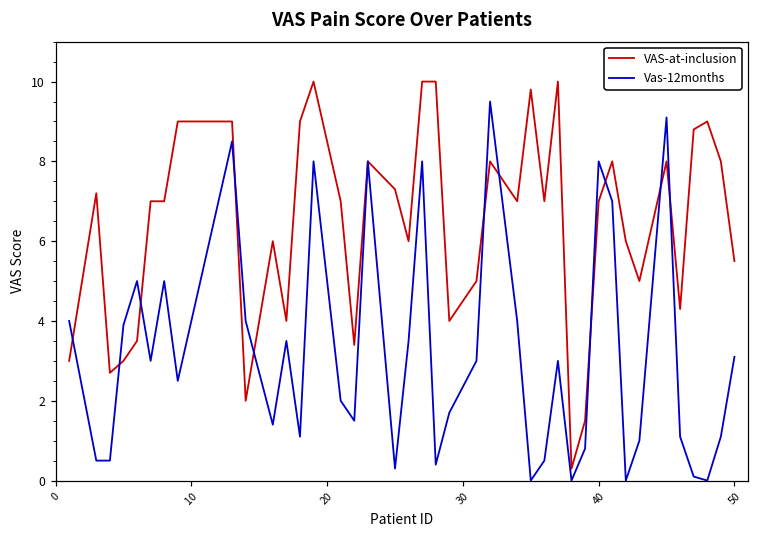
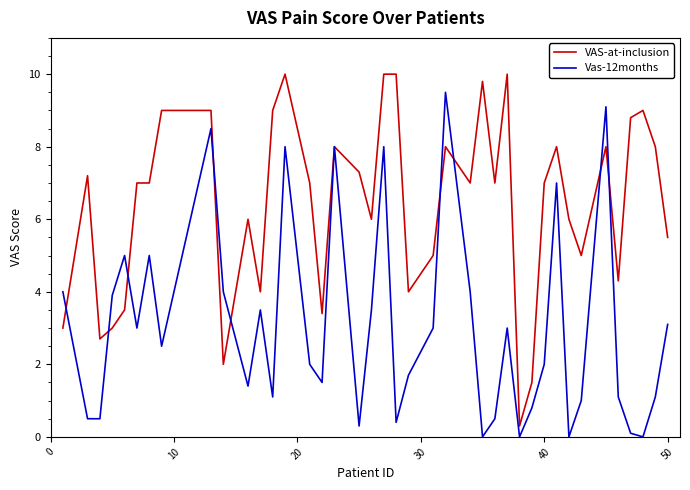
  {
    "VAS-at-inclusion": {
      "40": 7,
      "50": 5.5
    },
    "Vas-12months": {
-     "40": 8,
+     "40": 2,
      "50": 3.1
    }
  }
